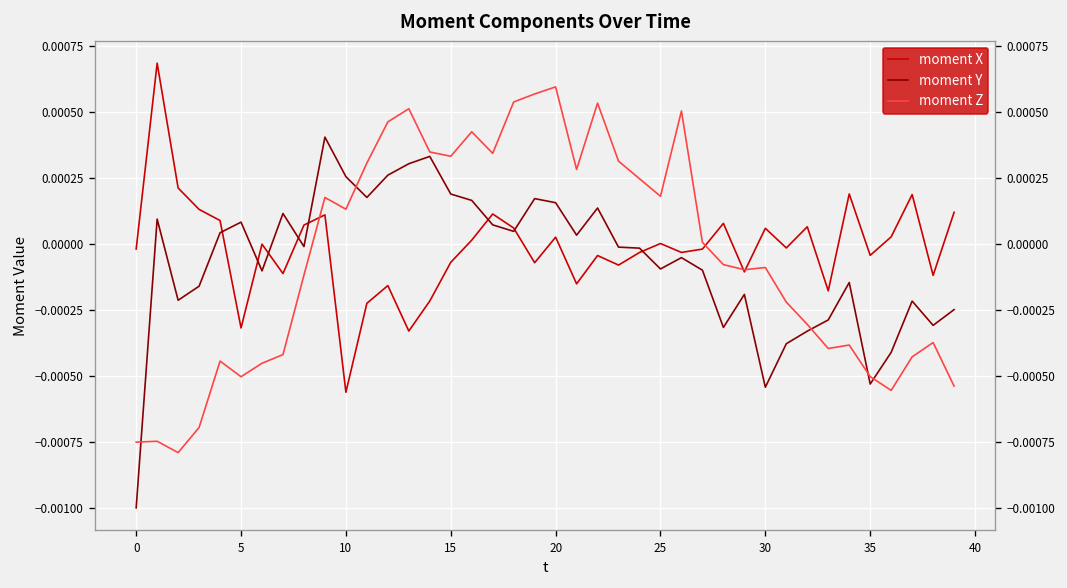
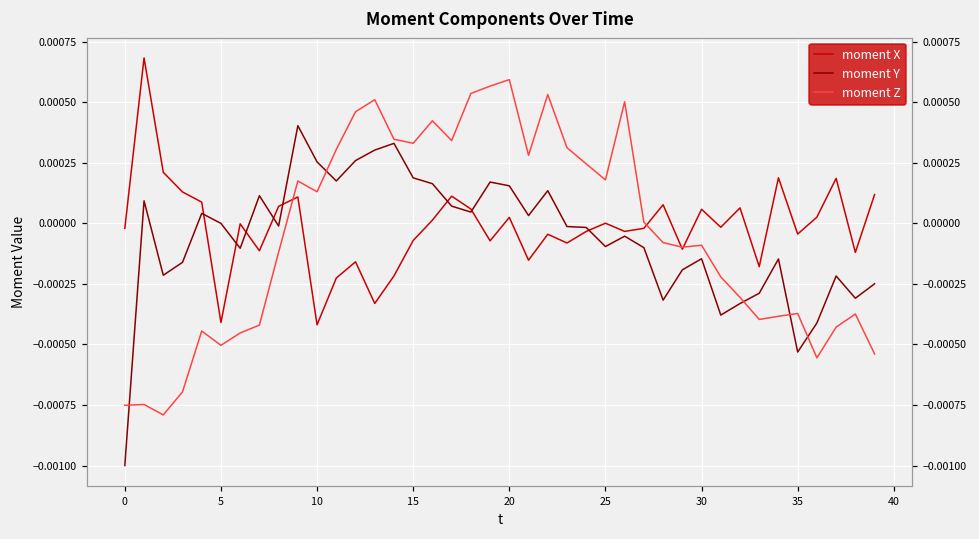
  {
    "moment X": {
      "0": -0.00002,
-     "5": -0.00032,
-     "10": -0.00056,
+     "5": -0.00041,
+     "10": -0.00042,
      "15": -0.00007,
      "20": 0.00002,
      "25": 0.00000,
      "30": 0.00006,
      "35": -0.00004
    },
    "moment Y": {
      "0": -0.00100,
-     "5": 0.0001,
+     "5": 0.0000,
      "10": 0.00025,
      "15": 0.00019,
      "20": 0.00016,
      "25": -0.00010,
-     "30": -0.00054,
+     "30": -0.00015,
      "35": -0.00053
    },
    "moment Z": {
      "0": -0.00075,
      "5": -0.00050,
      "10": 0.00013,
      "15": 0.00033,
      "20": 0.00059,
      "25": 0.00018,
      "30": -0.00009,
-     "35": -0.00050
+     "35": -0.00037
    }
  }
